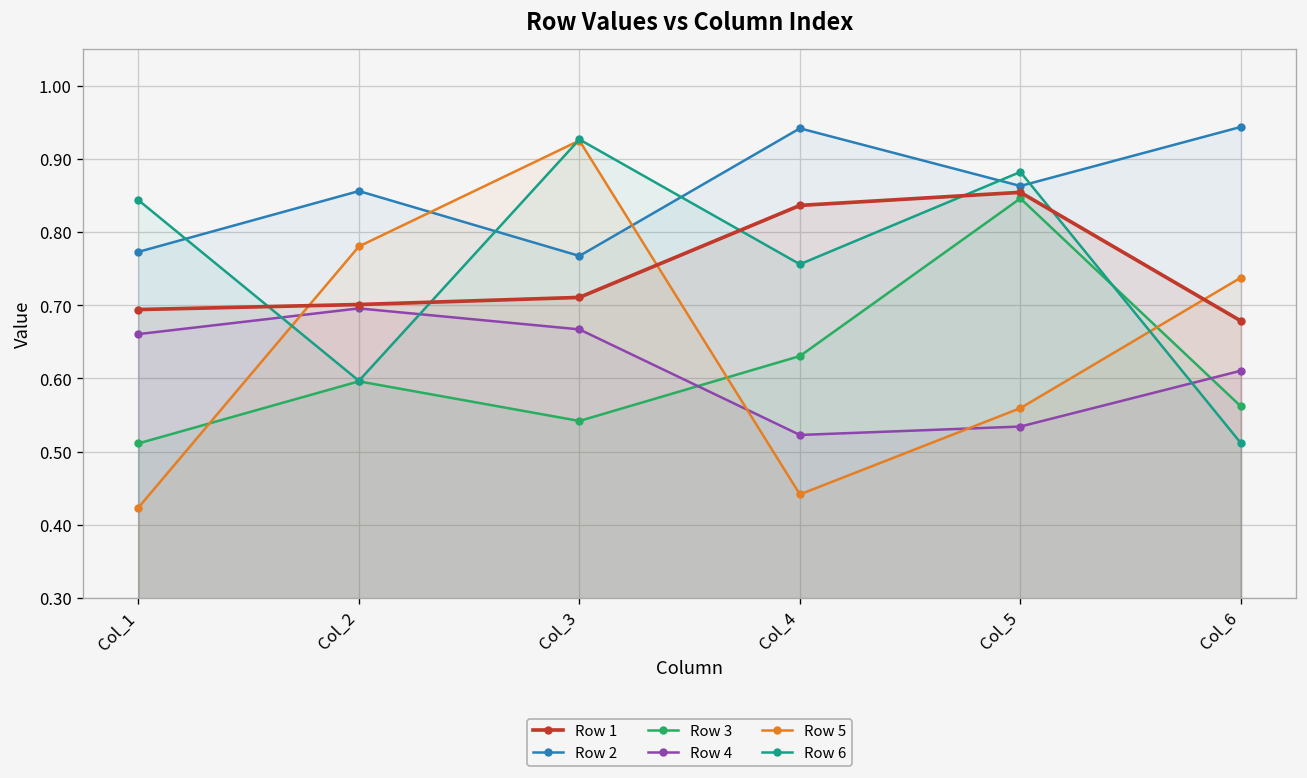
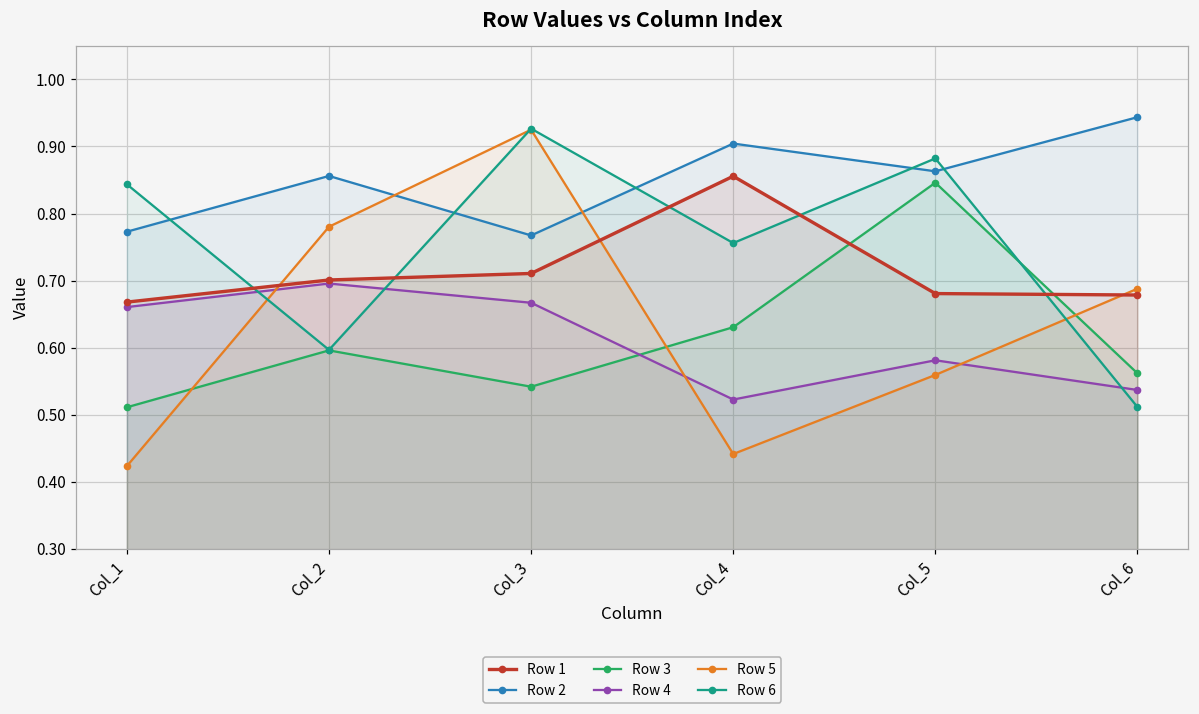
  {
    "Row 1": {
-     "Col_1": 0.69,
+     "Col_1": 0.67,
      "Col_2": 0.70,
      "Col_3": 0.71,
-     "Col_4": 0.84,
-     "Col_5": 0.85,
+     "Col_4": 0.86,
+     "Col_5": 0.68,
      "Col_6": 0.68
    },
    "Row 2": {
      "Col_1": 0.77,
      "Col_2": 0.86,
      "Col_3": 0.77,
-     "Col_4": 0.94,
+     "Col_4": 0.90,
      "Col_5": 0.86,
      "Col_6": 0.94
    },
    "Row 4": {
      "Col_1": 0.66,
      "Col_2": 0.70,
      "Col_3": 0.67,
      "Col_4": 0.52,
-     "Col_5": 0.53,
-     "Col_6": 0.61
+     "Col_5": 0.58,
+     "Col_6": 0.54
    },
    "Row 5": {
      "Col_1": 0.42,
      "Col_2": 0.78,
      "Col_4": 0.44,
      "Col_5": 0.56,
-     "Col_6": 0.74
+     "Col_6": 0.69
    }
  }
